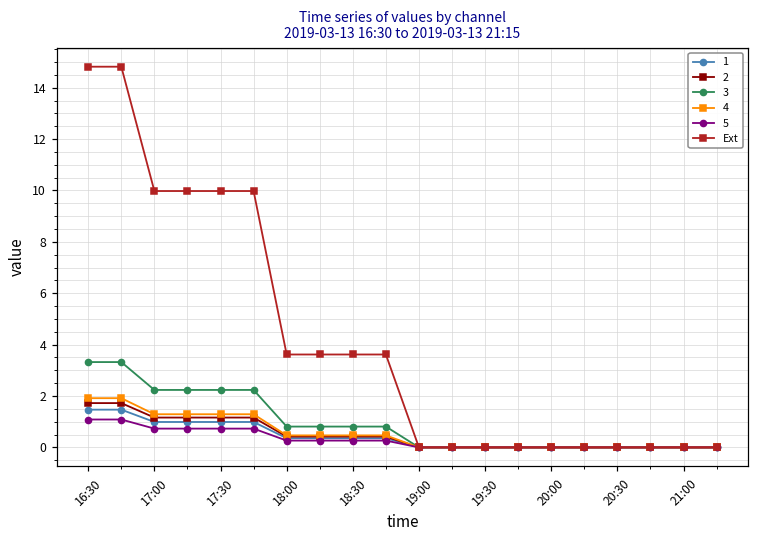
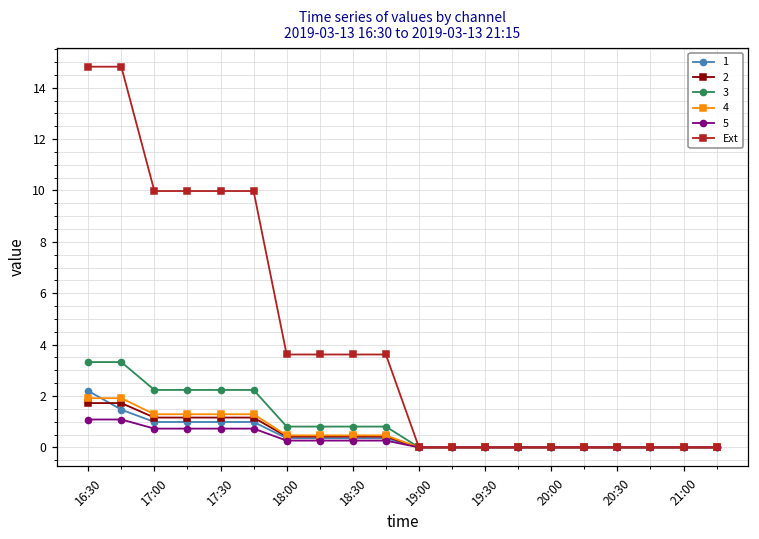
  {
    "1": {
-     "16:30": 1.5,
+     "16:30": 2.2,
      "17:00": 1.0,
      "17:30": 1.0
    },
    "2": {
      "16:30": 1.7,
      "17:00": 1.2,
      "17:30": 1.2
    },
    "3": {
      "16:30": 3.3,
      "17:00": 2.2,
      "17:30": 2.2,
      "18:00": 0.8,
      "18:30": 0.8
    },
    "4": {
      "16:30": 1.9,
      "17:00": 1.3,
      "17:30": 1.3
    },
    "5": {
      "16:30": 1.1,
      "17:00": 0.7,
      "17:30": 0.7
    },
    "Ext": {
      "16:30": 14.8,
      "17:00": 10.0,
      "17:30": 10.0,
      "18:00": 3.6,
      "18:30": 3.6
    }
  }
